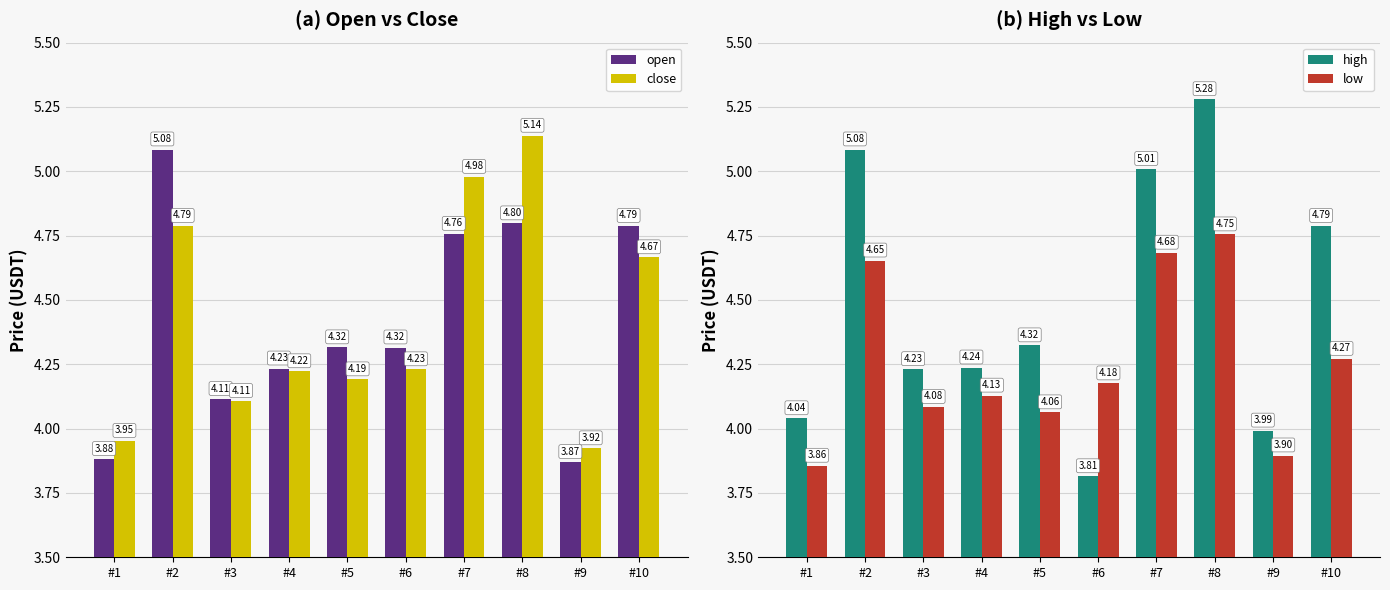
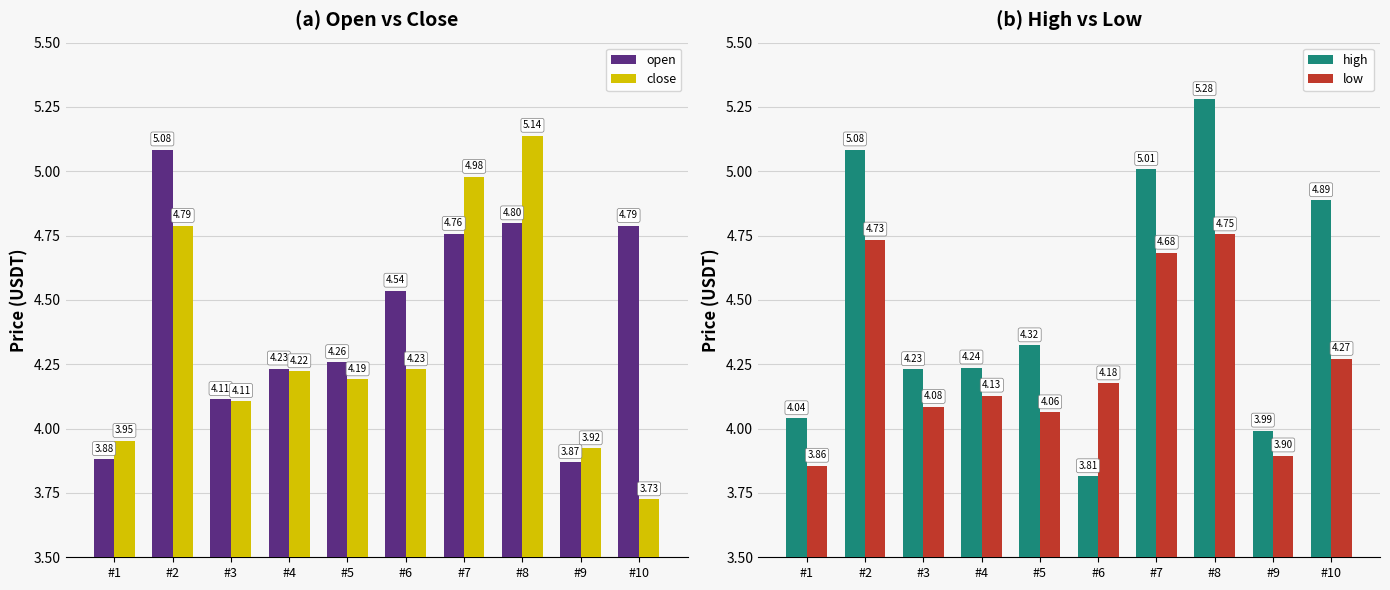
  {
    "(a) Open vs Close": {
      "open": {
-       "#5": 4.32,
-       "#6": 4.32
+       "#5": 4.26,
+       "#6": 4.54
      },
      "close": {
-       "#10": 4.67
+       "#10": 3.73
      }
    },
    "(b) High vs Low": {
      "high": {
-       "#10": 4.79
+       "#10": 4.89
      },
      "low": {
-       "#2": 4.65
+       "#2": 4.73
      }
    }
  }
